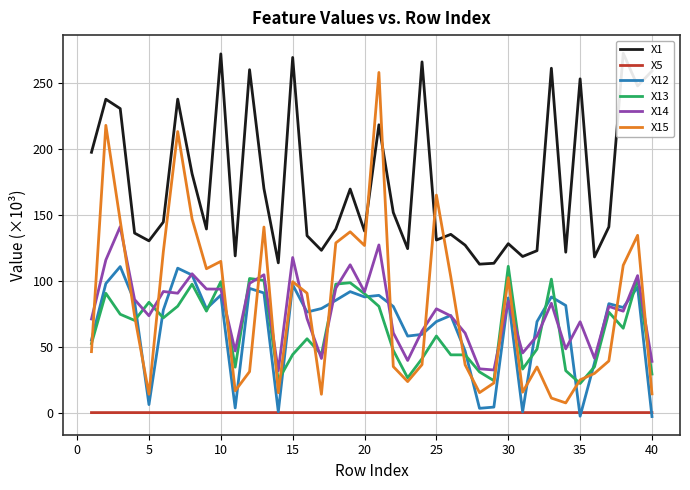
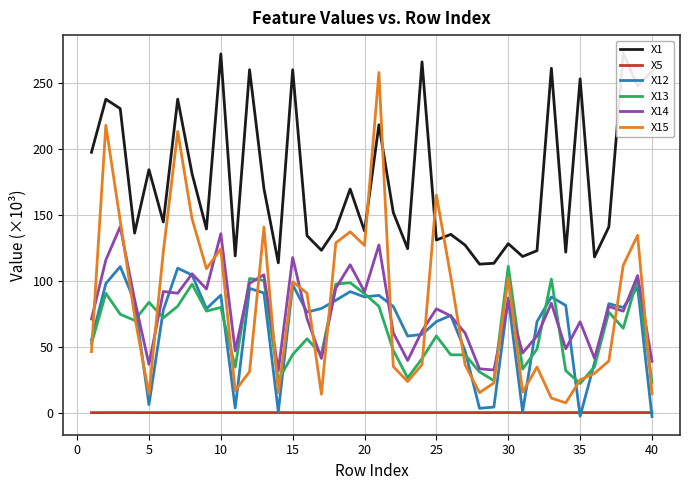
  {
    "X1": {
-     "5": 130,
+     "5": 184,
      "10": 272,
-     "15": 269,
+     "15": 260,
      "20": 138,
      "25": 131,
      "30": 128,
      "35": 253
    },
    "X5": {
      "5": 0,
      "10": 0,
      "15": 0,
      "20": 0,
      "25": 0,
      "30": 0,
      "35": 0,
      "40": 0
    },
    "X12": {
      "5": 6,
      "10": 89,
      "15": 97,
      "20": 88,
      "25": 69,
      "30": 87,
      "35": -3,
      "40": -3
    },
    "X13": {
      "5": 84,
-     "10": 99,
+     "10": 80,
      "15": 44,
      "25": 58,
      "30": 111,
      "35": 22,
-     "40": 29
+     "40": 23
    },
    "X14": {
-     "5": 73,
-     "10": 94,
+     "5": 37,
+     "10": 136,
      "15": 118,
      "25": 79,
      "30": 84,
      "35": 69,
      "40": 39
    },
    "X15": {
      "5": 14,
-     "10": 115,
+     "10": 124,
      "15": 99,
      "20": 127,
      "25": 165,
      "30": 102,
      "35": 25,
      "40": 14
    }
  }
